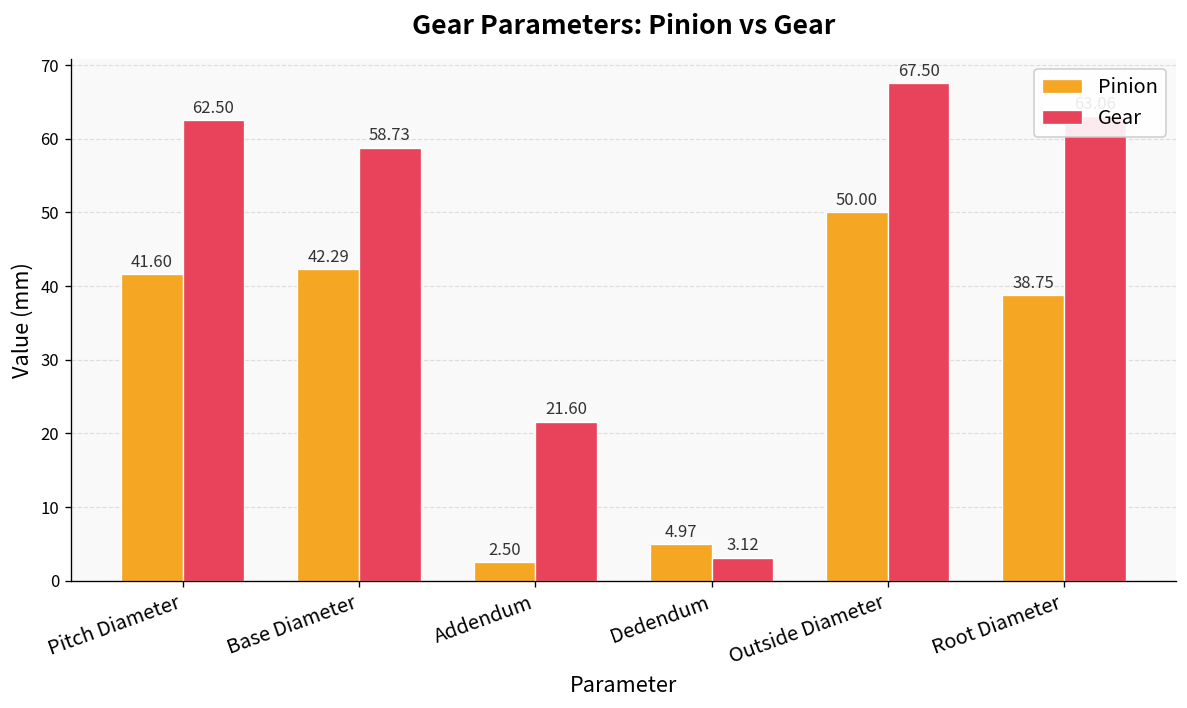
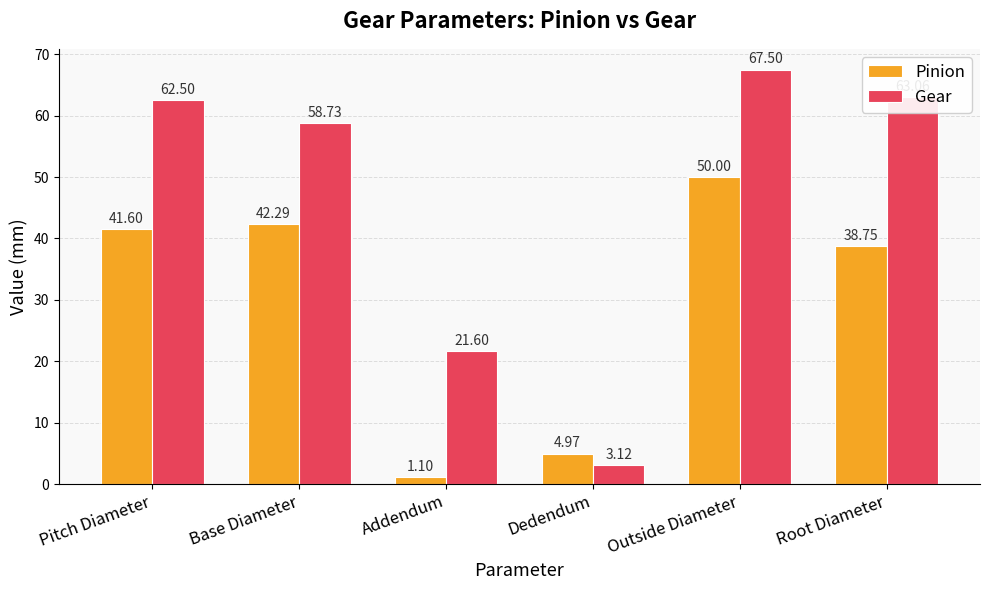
  {
    "Pinion": {
      "Pitch Diameter": 41.60,
      "Base Diameter": 42.29,
-     "Addendum": 2.50,
+     "Addendum": 1.10,
      "Dedendum": 4.97,
      "Outside Diameter": 50.00,
      "Root Diameter": 38.75
    },
    "Gear": {
      "Pitch Diameter": 62.50,
      "Base Diameter": 58.73,
      "Addendum": 21.60,
      "Dedendum": 3.12,
      "Outside Diameter": 67.50
    }
  }
